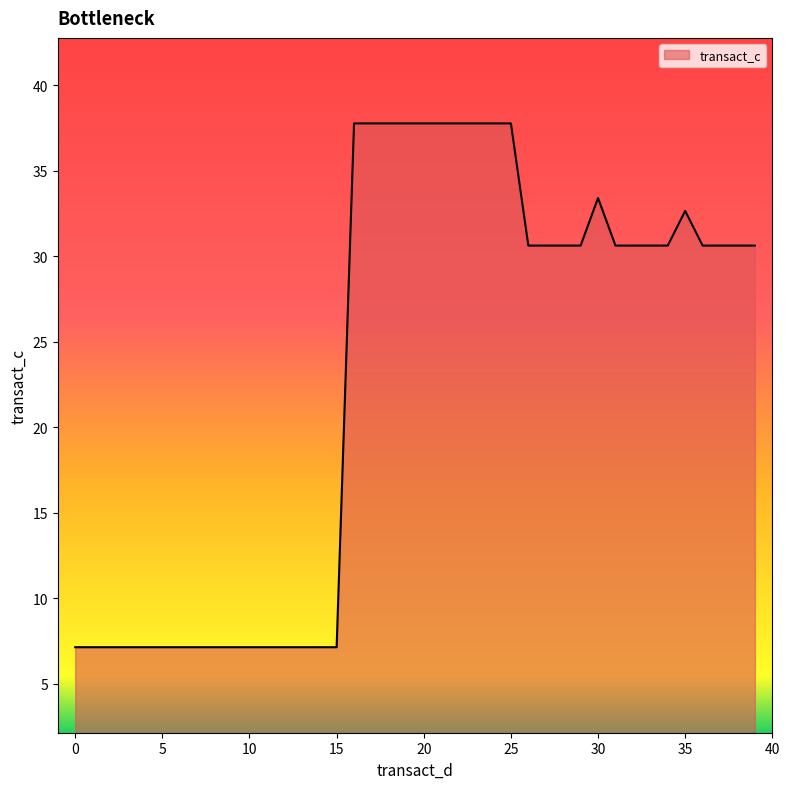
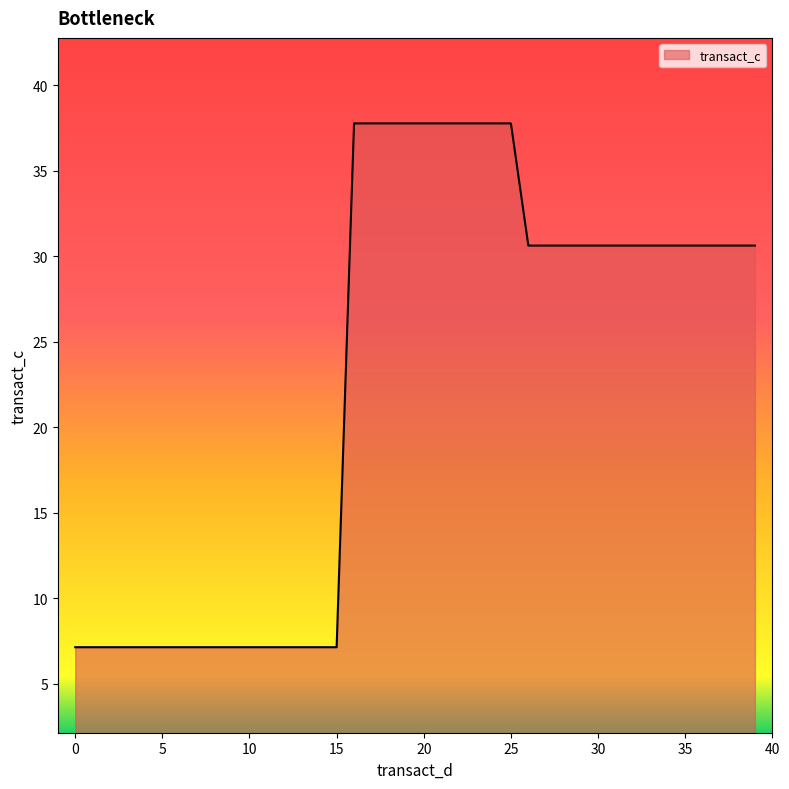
  {
    "0": 7.1,
    "5": 7.1,
    "10": 7.1,
    "15": 7.1,
    "20": 37.8,
    "25": 37.8,
-   "30": 33.4,
-   "35": 32.7
+   "30": 30.6,
+   "35": 30.6
  }
